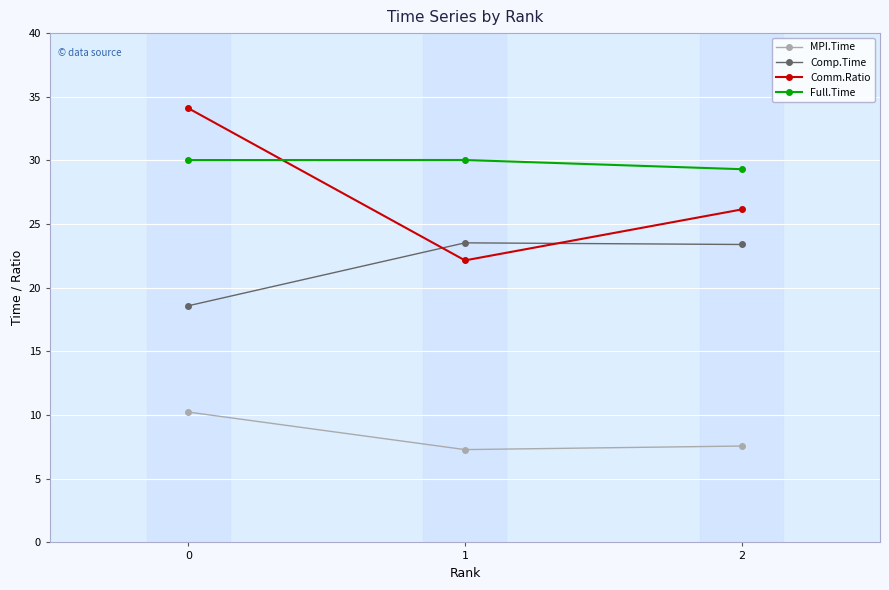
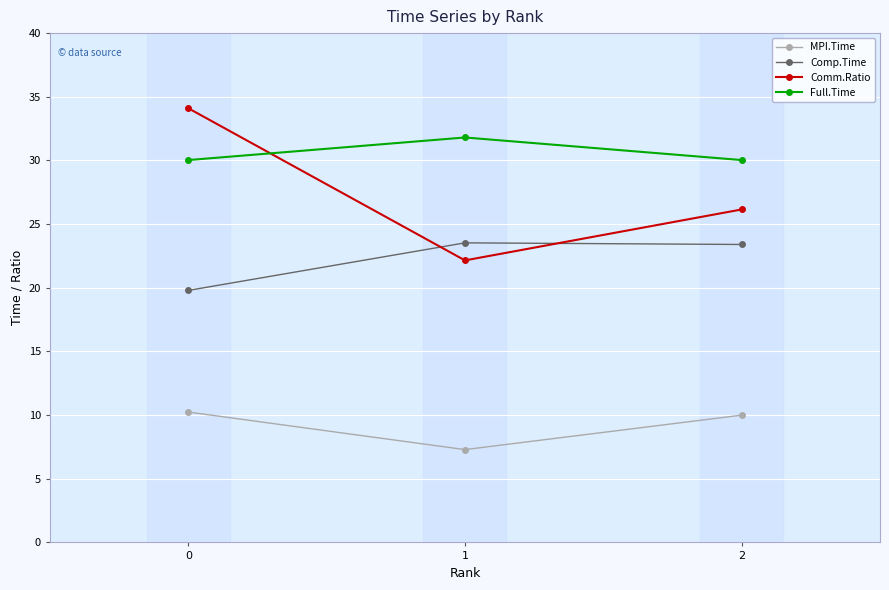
  {
    "MPI.Time": {
      "0": 10.2,
      "1": 7.3,
-     "2": 7.6
+     "2": 10.0
    },
    "Comp.Time": {
-     "0": 18.6,
+     "0": 19.8,
      "1": 23.5,
      "2": 23.4
    },
    "Comm.Ratio": {
      "0": 34.1,
      "1": 22.2,
      "2": 26.2
    },
    "Full.Time": {
      "0": 30.0,
-     "1": 30.0,
-     "2": 29.3
+     "1": 31.8,
+     "2": 30.0
    }
  }
